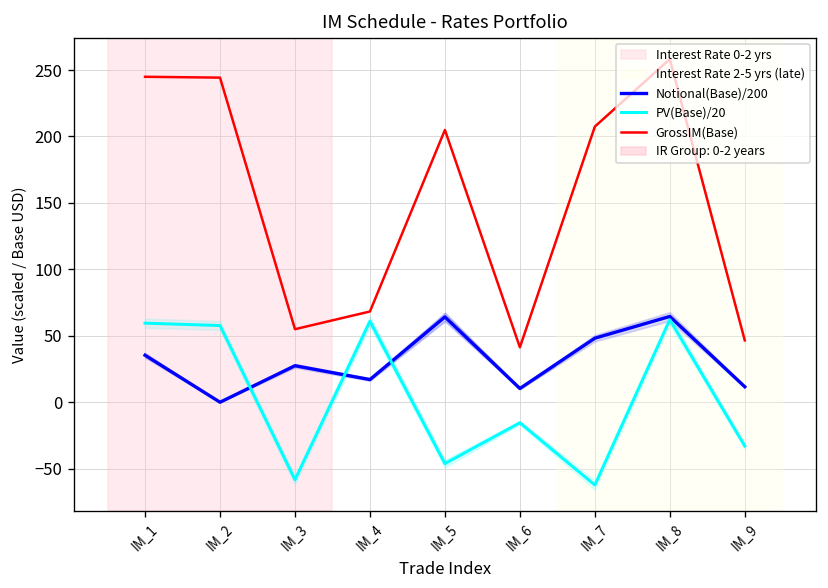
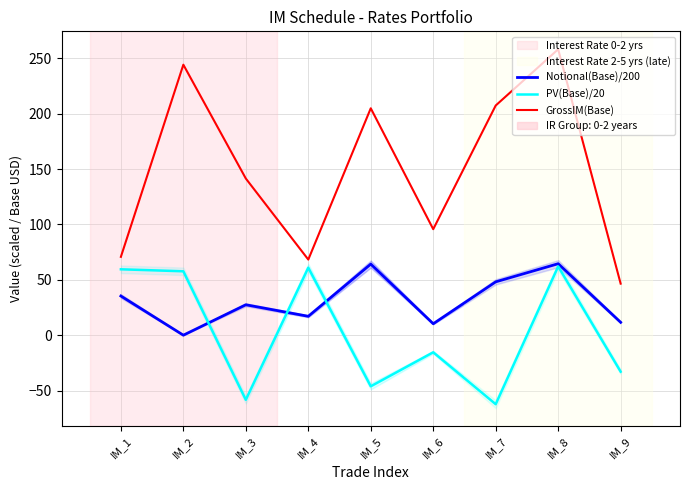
  {
    "GrossIM(Base)": {
-     "IM_1": 245,
+     "IM_1": 71,
      "IM_2": 244,
-     "IM_3": 55,
+     "IM_3": 141,
      "IM_4": 68,
      "IM_5": 205,
-     "IM_6": 41,
+     "IM_6": 96,
      "IM_7": 207,
      "IM_9": 47
    }
  }
